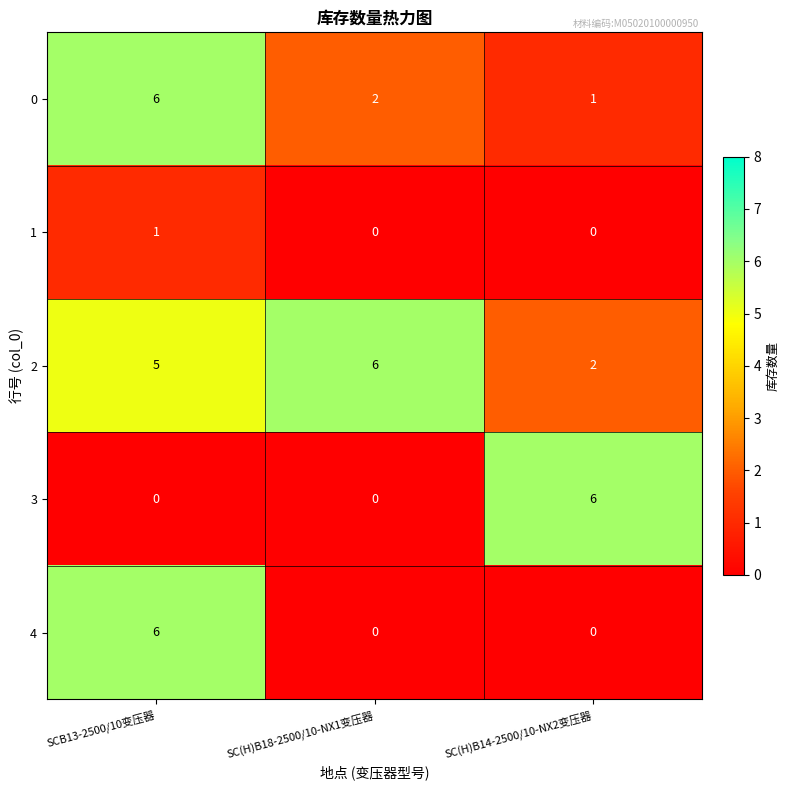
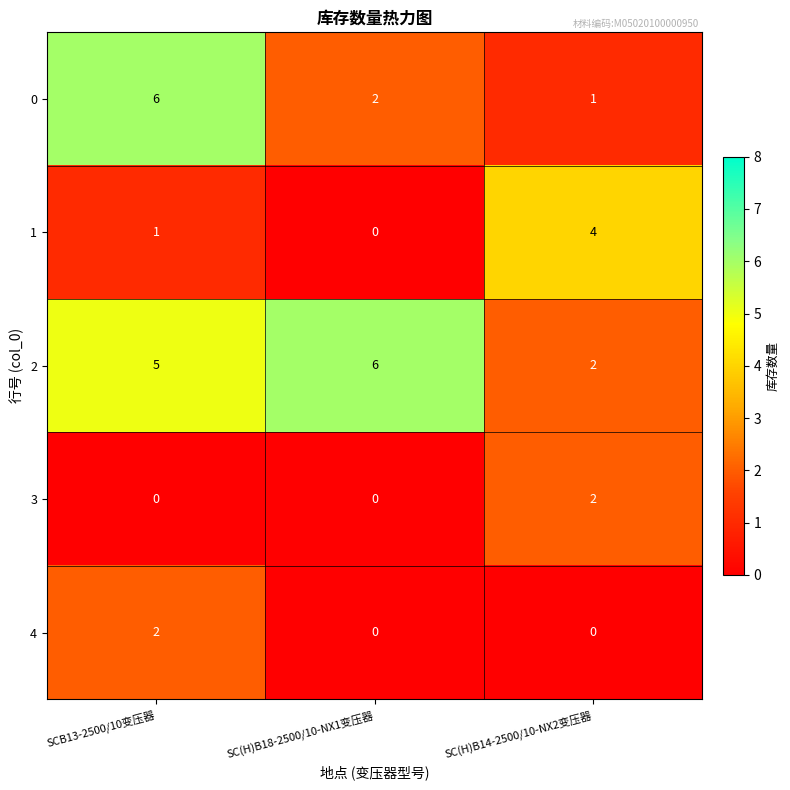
  {
    "0": {
      "SCB13-2500/10变压器": 6,
      "SC(H)B18-2500/10-NX1变压器": 2,
      "SC(H)B14-2500/10-NX2变压器": 1
    },
    "1": {
      "SCB13-2500/10变压器": 1,
      "SC(H)B18-2500/10-NX1变压器": 0,
-     "SC(H)B14-2500/10-NX2变压器": 0
+     "SC(H)B14-2500/10-NX2变压器": 4
    },
    "2": {
      "SCB13-2500/10变压器": 5,
      "SC(H)B18-2500/10-NX1变压器": 6,
      "SC(H)B14-2500/10-NX2变压器": 2
    },
    "3": {
      "SCB13-2500/10变压器": 0,
      "SC(H)B18-2500/10-NX1变压器": 0,
-     "SC(H)B14-2500/10-NX2变压器": 6
+     "SC(H)B14-2500/10-NX2变压器": 2
    },
    "4": {
-     "SCB13-2500/10变压器": 6,
+     "SCB13-2500/10变压器": 2,
      "SC(H)B18-2500/10-NX1变压器": 0,
      "SC(H)B14-2500/10-NX2变压器": 0
    }
  }
